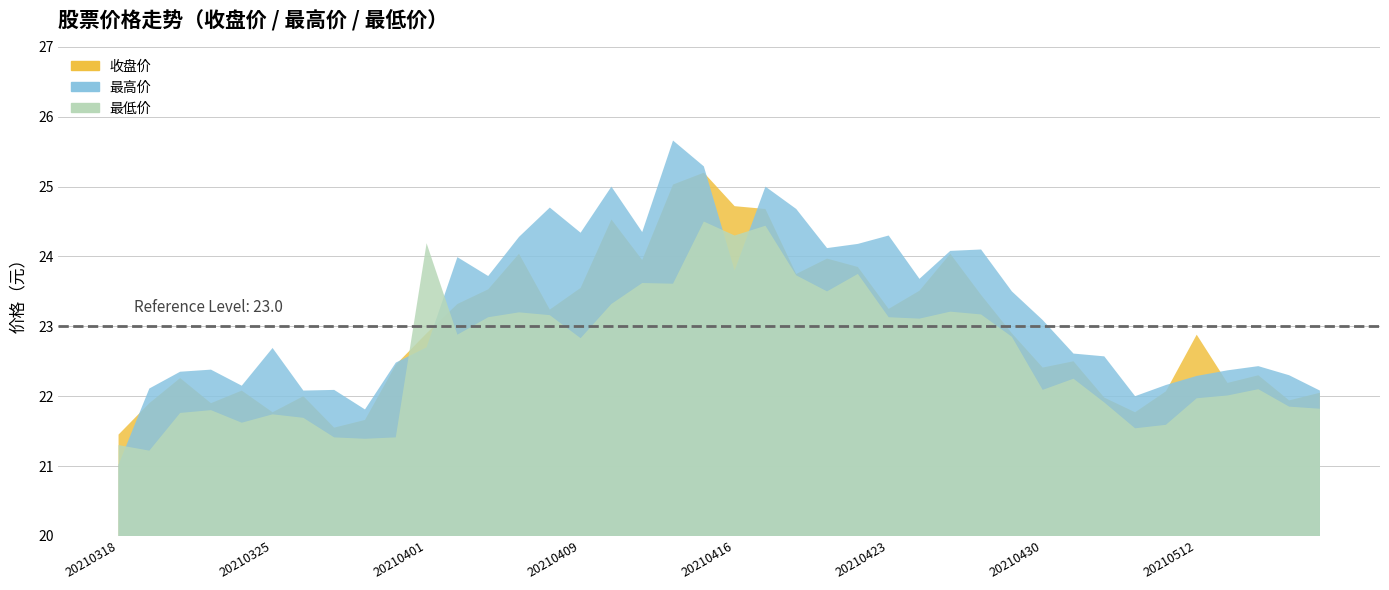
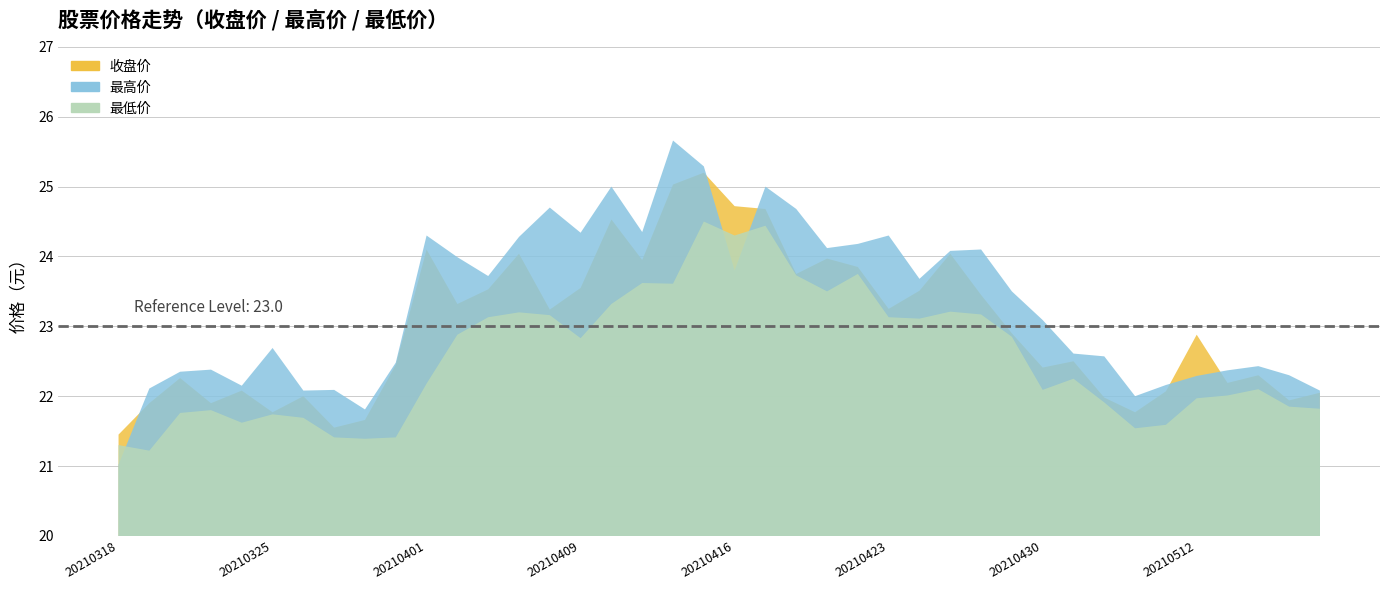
  {
    "收盘价": {
      "20210318": 21.5,
-     "20210401": 22.9,
+     "20210401": 24.1,
      "20210409": 23.6,
      "20210416": 24.7,
      "20210423": 23.3,
      "20210430": 22.4,
      "20210512": 22.9
    },
    "最高价": {
      "20210318": 21.0,
      "20210325": 22.7,
-     "20210401": 22.7,
+     "20210401": 24.3,
      "20210409": 24.3,
      "20210416": 23.8,
      "20210423": 24.3,
      "20210430": 23.1,
      "20210512": 22.3
    },
    "最低价": {
      "20210318": 21.3,
-     "20210401": 24.2,
+     "20210401": 22.2,
      "20210409": 22.8,
      "20210416": 24.3,
      "20210423": 23.1,
      "20210430": 22.1,
      "20210512": 22.0
    }
  }
